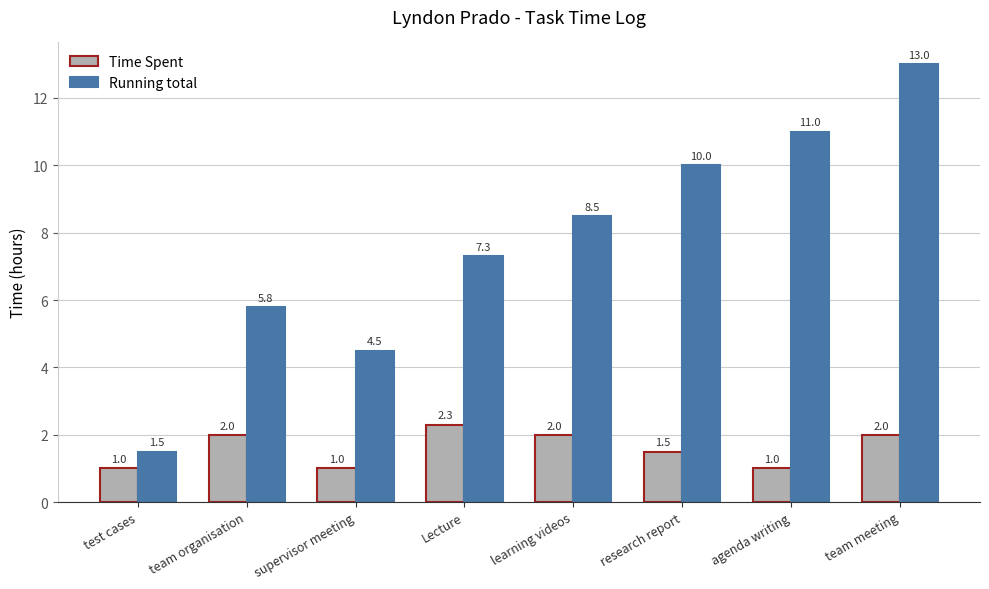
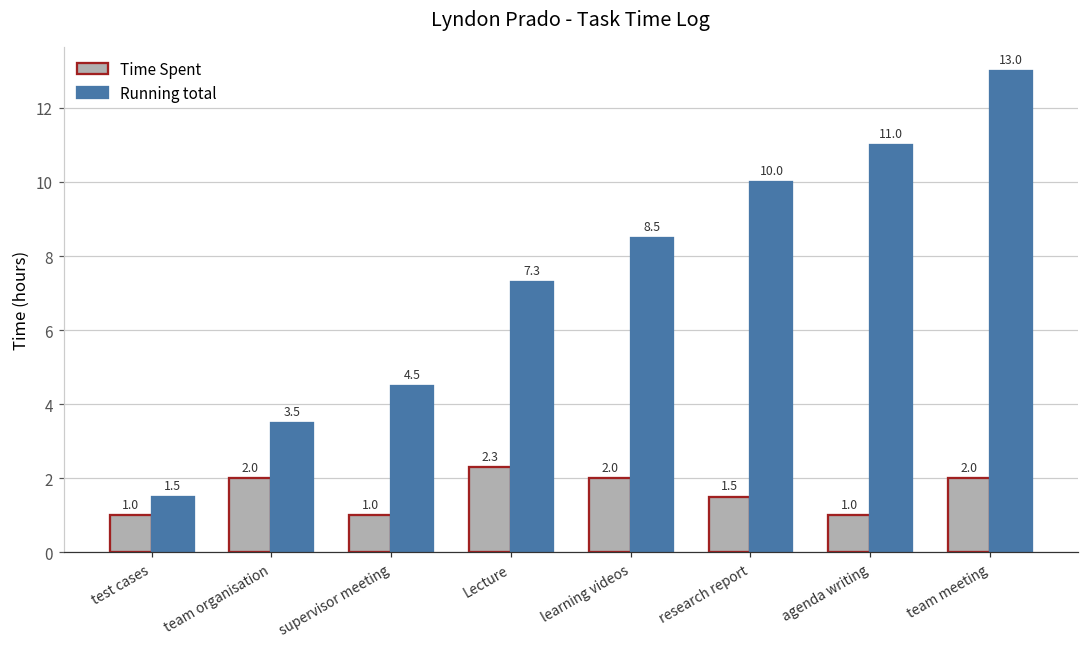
  {
    "Time Spent": {
      "test cases": 1.0,
      "team organisation": 2.0,
      "supervisor meeting": 1.0,
      "Lecture": 2.3,
      "learning videos": 2.0,
      "research report": 1.5,
      "agenda writing": 1.0,
      "team meeting": 2.0
    },
    "Running total": {
      "test cases": 1.5,
-     "team organisation": 5.8,
+     "team organisation": 3.5,
      "supervisor meeting": 4.5,
      "Lecture": 7.3,
      "learning videos": 8.5,
      "research report": 10.0,
      "agenda writing": 11.0,
      "team meeting": 13.0
    }
  }
